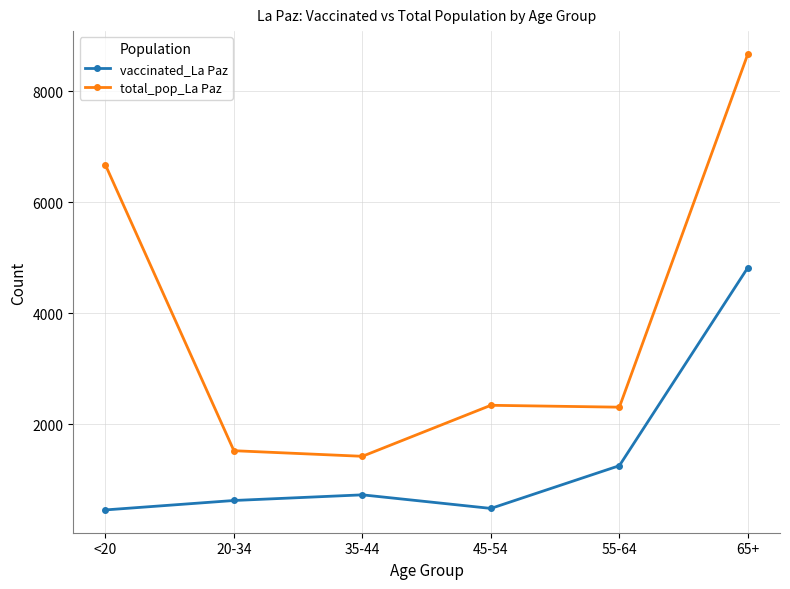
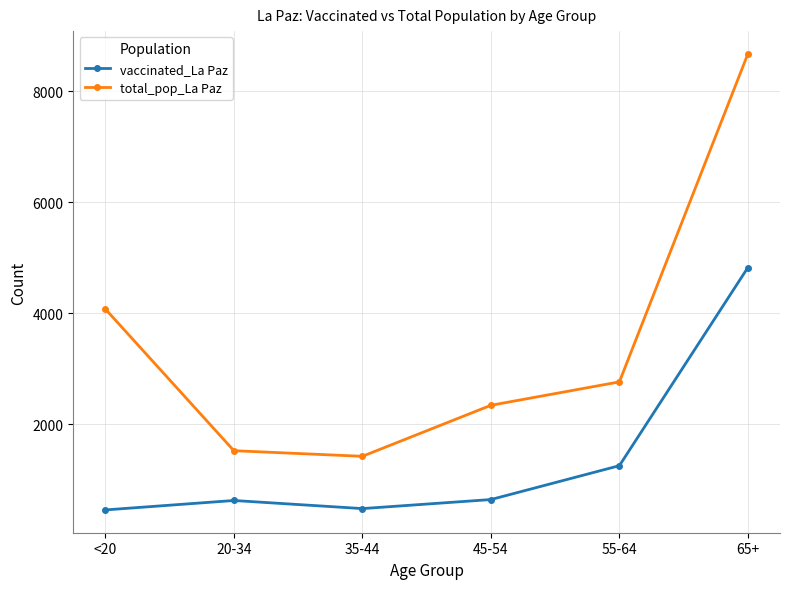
  {
    "vaccinated_La Paz": {
      "<20": 500,
      "20-34": 600,
-     "35-44": 700,
-     "45-54": 500,
+     "35-44": 500,
+     "45-54": 600,
      "55-64": 1200,
      "65+": 4800
    },
    "total_pop_La Paz": {
-     "<20": 6700,
+     "<20": 4100,
      "20-34": 1500,
      "35-44": 1400,
      "45-54": 2300,
-     "55-64": 2300,
+     "55-64": 2800,
      "65+": 8700
    }
  }
